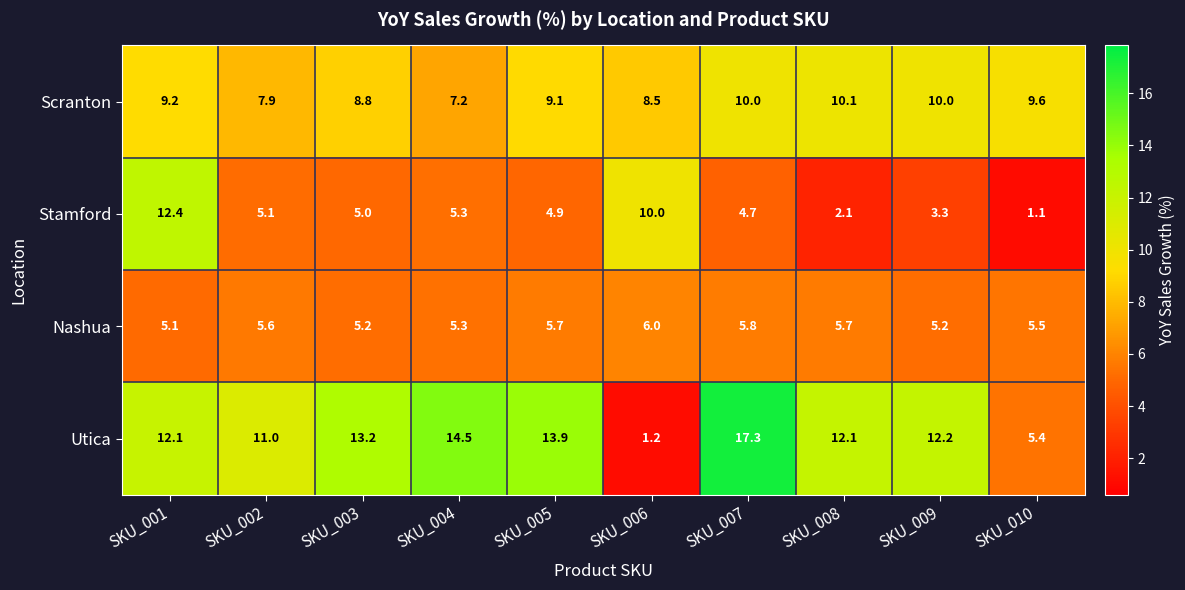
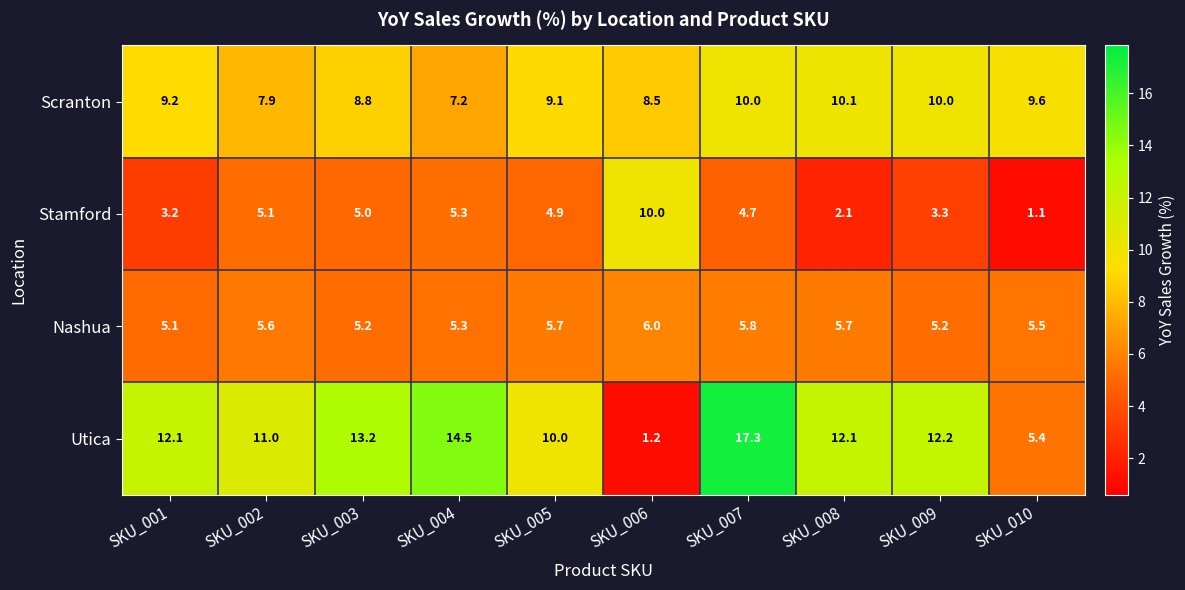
  {
    "Scranton": {
      "SKU_001": 9.2,
      "SKU_002": 7.9,
      "SKU_003": 8.8,
      "SKU_004": 7.2,
      "SKU_005": 9.1,
      "SKU_006": 8.5,
      "SKU_007": 10.0,
      "SKU_008": 10.1,
      "SKU_009": 10.0,
      "SKU_010": 9.6
    },
    "Stamford": {
-     "SKU_001": 12.4,
+     "SKU_001": 3.2,
      "SKU_002": 5.1,
      "SKU_003": 5.0,
      "SKU_004": 5.3,
      "SKU_005": 4.9,
      "SKU_006": 10.0,
      "SKU_007": 4.7,
      "SKU_008": 2.1,
      "SKU_009": 3.3,
      "SKU_010": 1.1
    },
    "Nashua": {
      "SKU_001": 5.1,
      "SKU_002": 5.6,
      "SKU_003": 5.2,
      "SKU_004": 5.3,
      "SKU_005": 5.7,
      "SKU_006": 6.0,
      "SKU_007": 5.8,
      "SKU_008": 5.7,
      "SKU_009": 5.2,
      "SKU_010": 5.5
    },
    "Utica": {
      "SKU_001": 12.1,
      "SKU_002": 11.0,
      "SKU_003": 13.2,
      "SKU_004": 14.5,
-     "SKU_005": 13.9,
+     "SKU_005": 10.0,
      "SKU_006": 1.2,
      "SKU_007": 17.3,
      "SKU_008": 12.1,
      "SKU_009": 12.2,
      "SKU_010": 5.4
    }
  }
